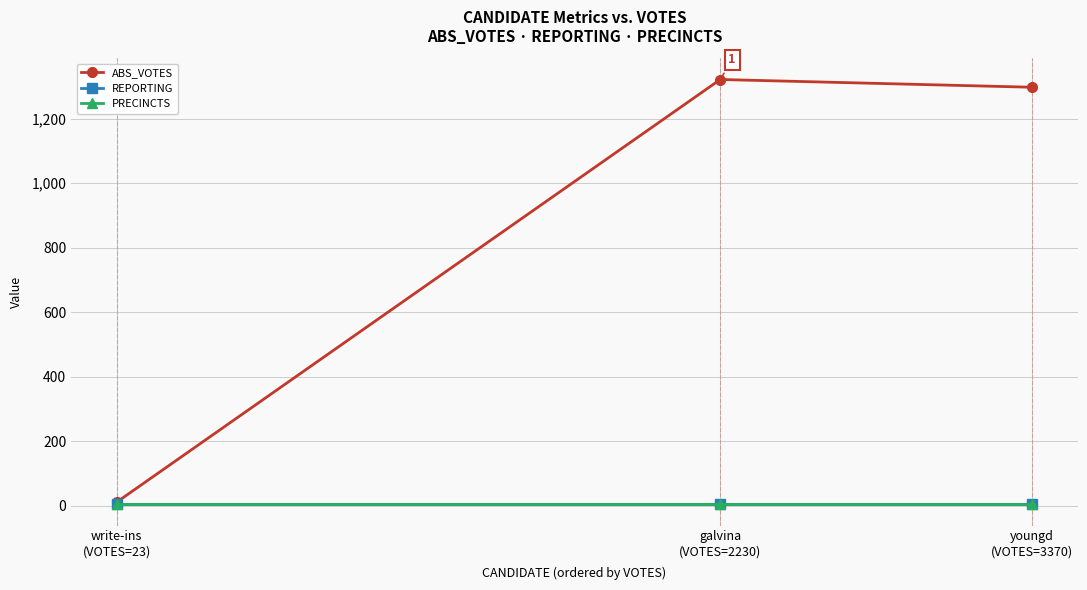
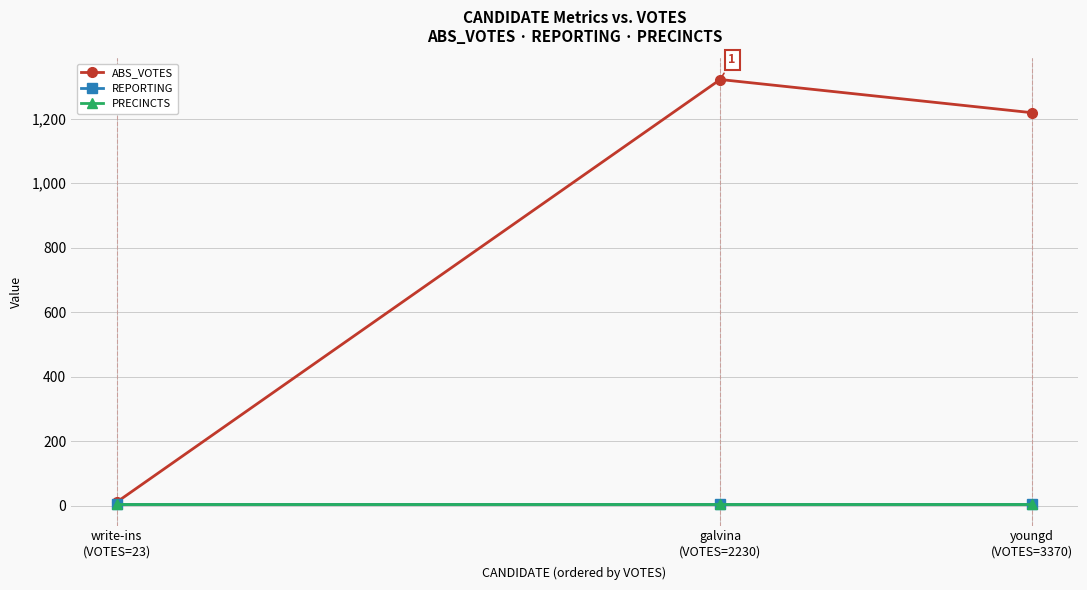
  {
    "ABS_VOTES": {
-     "youngd (VOTES=3370)": "1,300"
+     "youngd (VOTES=3370)": "1,220"
    },
    "PRECINCTS": {
      "galvina (VOTES=2230)": "0",
      "youngd (VOTES=3370)": "0"
    }
  }
